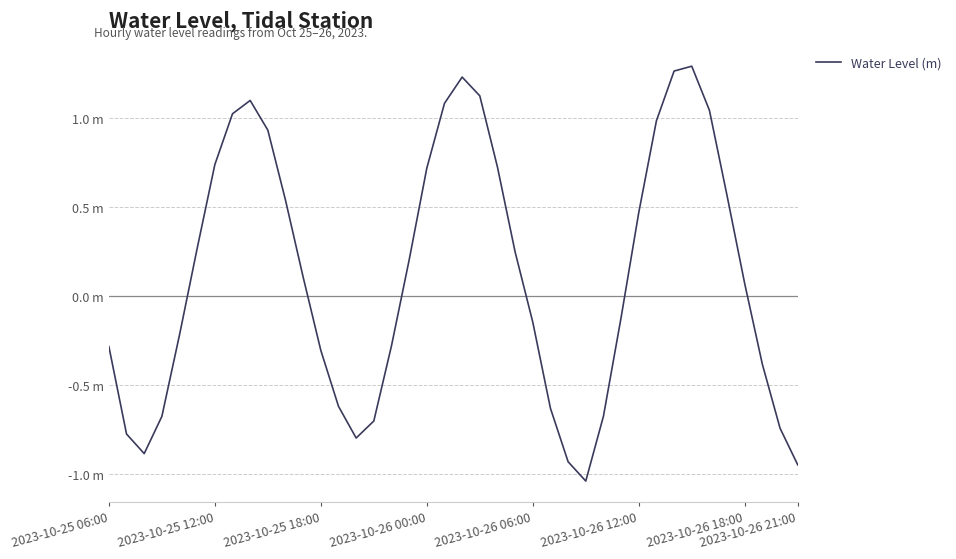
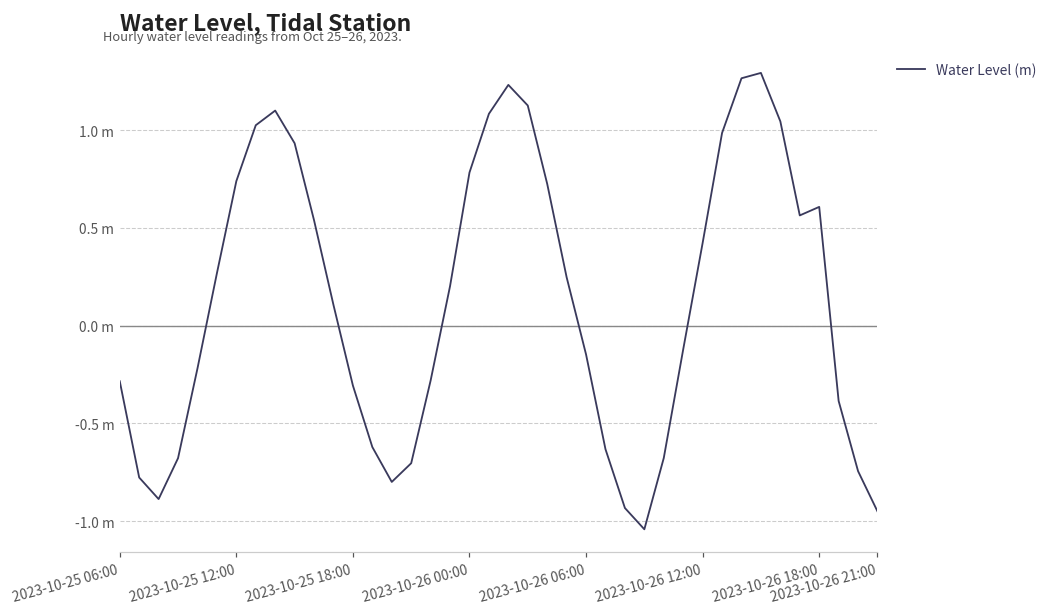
  {
    "2023-10-25 06:00": "-0.28 m",
    "2023-10-25 12:00": "0.74 m",
    "2023-10-25 18:00": "-0.31 m",
-   "2023-10-26 00:00": "0.72 m",
+   "2023-10-26 00:00": "0.78 m",
    "2023-10-26 06:00": "-0.15 m",
-   "2023-10-26 12:00": "0.47 m",
-   "2023-10-26 18:00": "0.07 m",
+   "2023-10-26 12:00": "0.42 m",
+   "2023-10-26 18:00": "0.61 m",
    "2023-10-26 21:00": "-0.95 m"
  }
